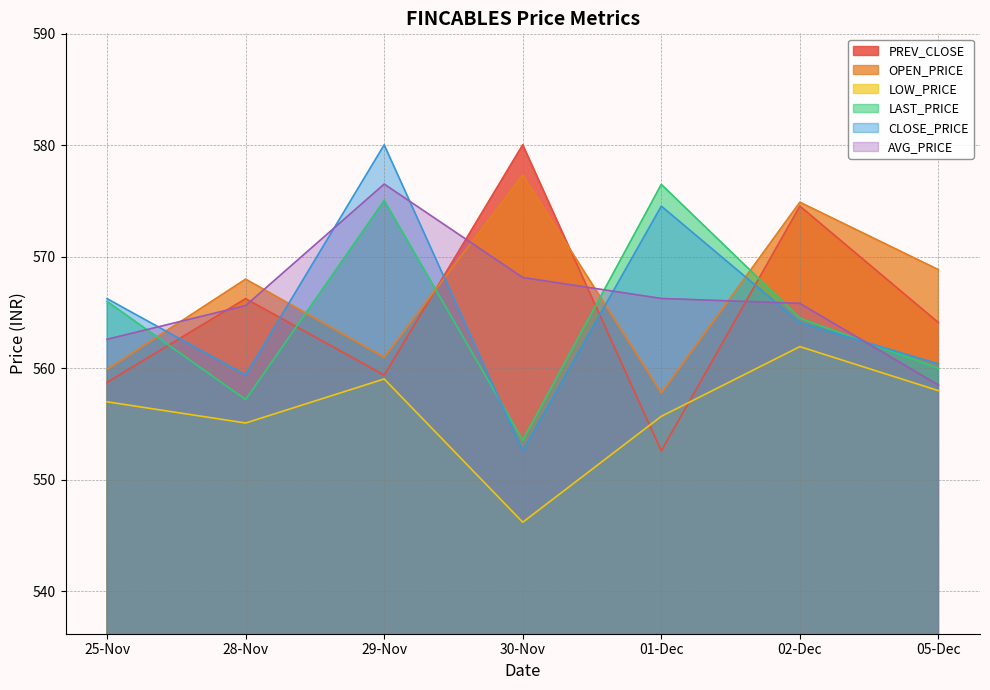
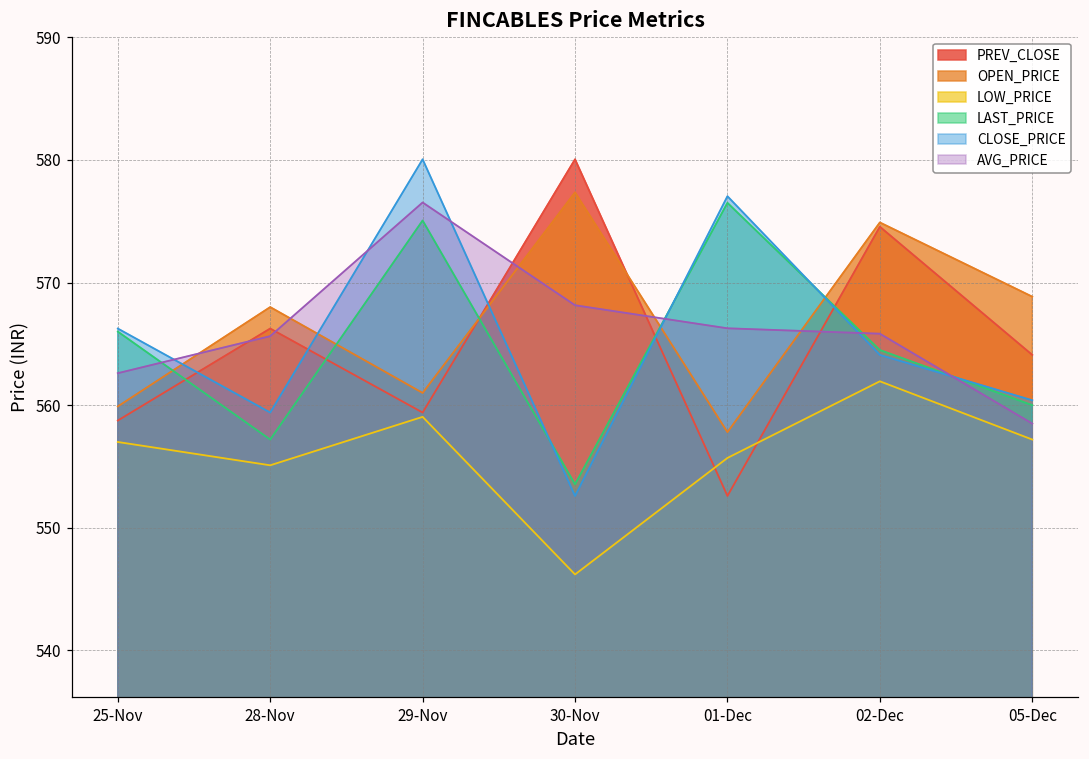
  {
    "LOW_PRICE": {
      "25-Nov": 557.0,
      "28-Nov": 555.1,
      "29-Nov": 559.1,
      "30-Nov": 546.2,
      "01-Dec": 555.7,
      "02-Dec": 562.0,
-     "05-Dec": 558.0
+     "05-Dec": 557.2
    },
    "LAST_PRICE": {
      "25-Nov": 566.0,
      "28-Nov": 557.2,
      "29-Nov": 575.1,
      "30-Nov": 553.6,
      "01-Dec": 576.5,
      "02-Dec": 564.5,
      "05-Dec": 560.0
    },
    "CLOSE_PRICE": {
      "25-Nov": 566.3,
      "28-Nov": 559.4,
      "29-Nov": 580.1,
      "30-Nov": 552.6,
-     "01-Dec": 574.6,
+     "01-Dec": 577.0,
      "02-Dec": 564.1,
      "05-Dec": 560.4
    },
    "AVG_PRICE": {
      "25-Nov": 562.6,
      "28-Nov": 565.6,
      "29-Nov": 576.5,
      "30-Nov": 568.2,
      "01-Dec": 566.3,
      "02-Dec": 565.8,
      "05-Dec": 558.5
    }
  }
